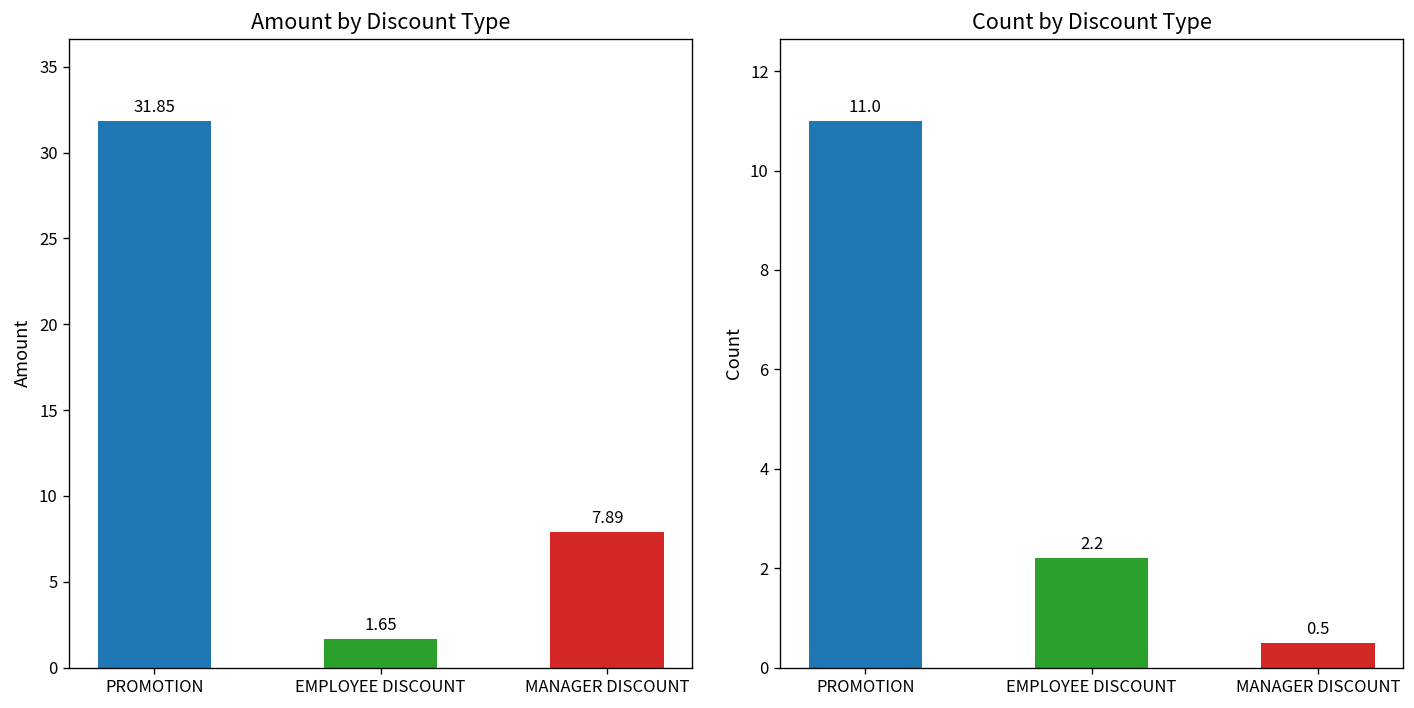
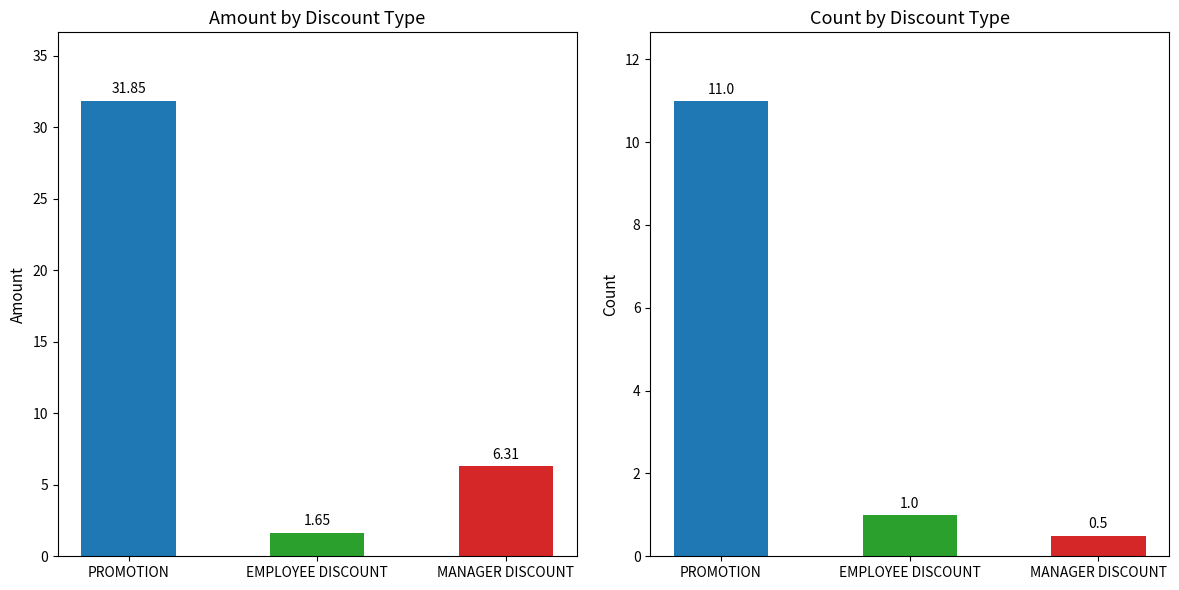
  {
    "Amount by Discount Type": {
      "PROMOTION": 31.85,
      "EMPLOYEE DISCOUNT": 1.65,
-     "MANAGER DISCOUNT": 7.89
+     "MANAGER DISCOUNT": 6.31
    },
    "Count by Discount Type": {
      "PROMOTION": 11.0,
-     "EMPLOYEE DISCOUNT": 2.2,
+     "EMPLOYEE DISCOUNT": 1.0,
      "MANAGER DISCOUNT": 0.5
    }
  }
